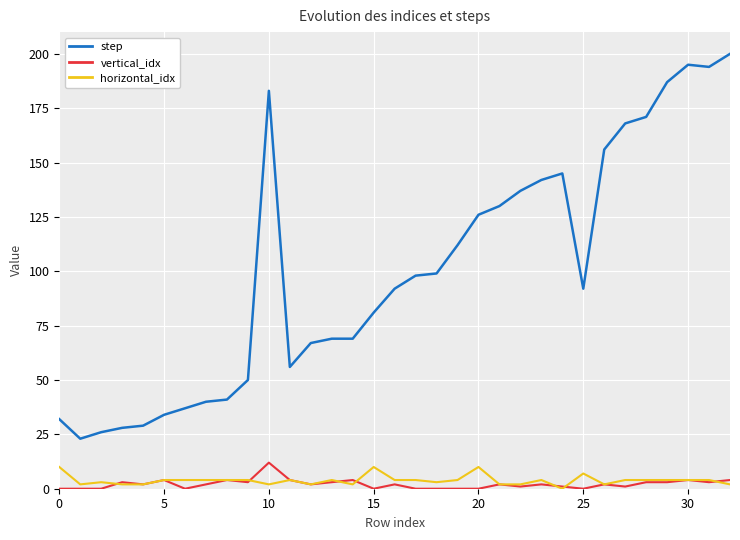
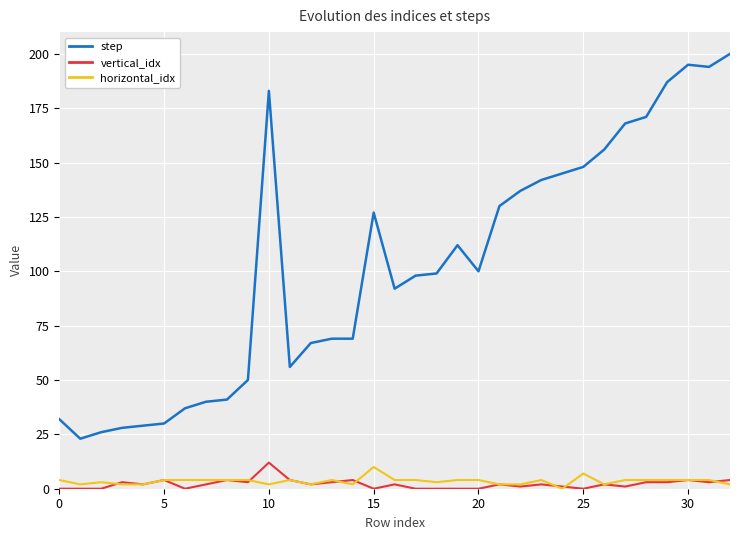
  {
    "step": {
      "0": 32,
-     "5": 34,
+     "5": 30,
      "10": 183,
-     "15": 81,
-     "20": 126,
-     "25": 92,
+     "15": 127,
+     "20": 100,
+     "25": 148,
      "30": 195
    },
    "vertical_idx": {
      "0": 0,
      "10": 12,
      "15": 0,
      "20": 0,
      "25": 0
    },
    "horizontal_idx": {
-     "0": 10,
+     "0": 4,
      "10": 2,
      "15": 10,
-     "20": 10,
+     "20": 4,
      "25": 7
    }
  }
